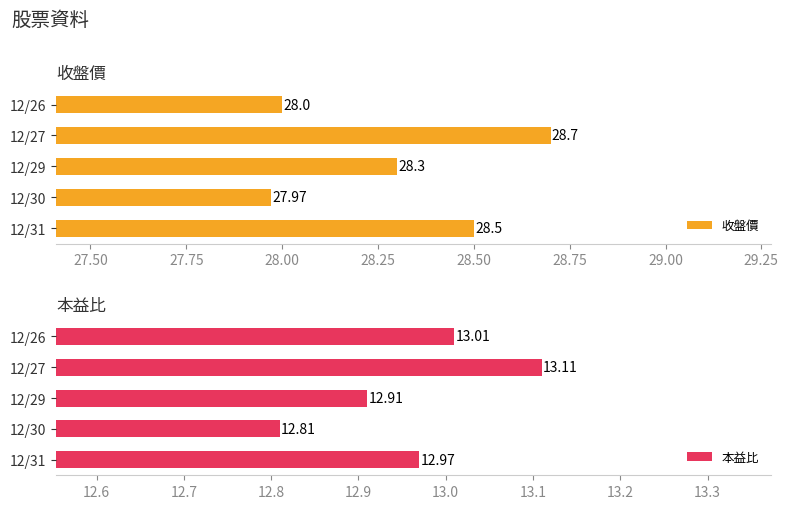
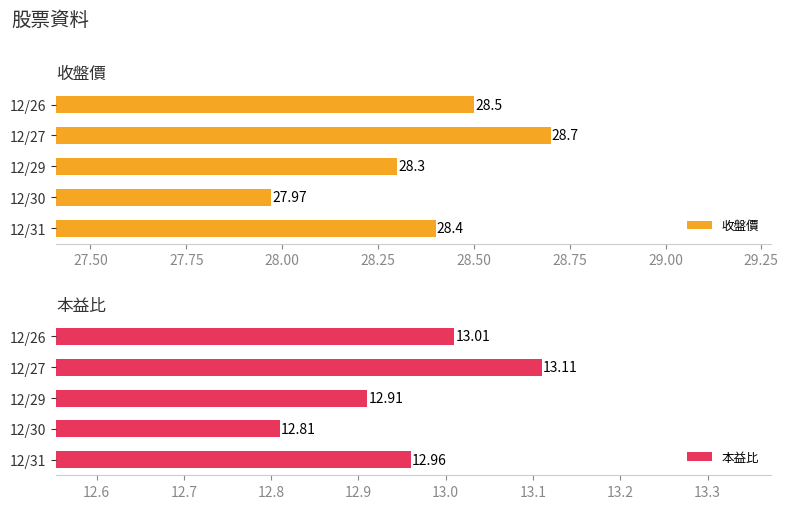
  {
    "收盤價": {
-     "12/26": 28.0,
+     "12/26": 28.5,
      "12/27": 28.7,
      "12/29": 28.3,
      "12/30": 27.97,
-     "12/31": 28.5
+     "12/31": 28.4
    },
    "本益比": {
      "12/26": 13.01,
      "12/27": 13.11,
      "12/29": 12.91,
      "12/30": 12.81,
-     "12/31": 12.97
+     "12/31": 12.96
    }
  }
